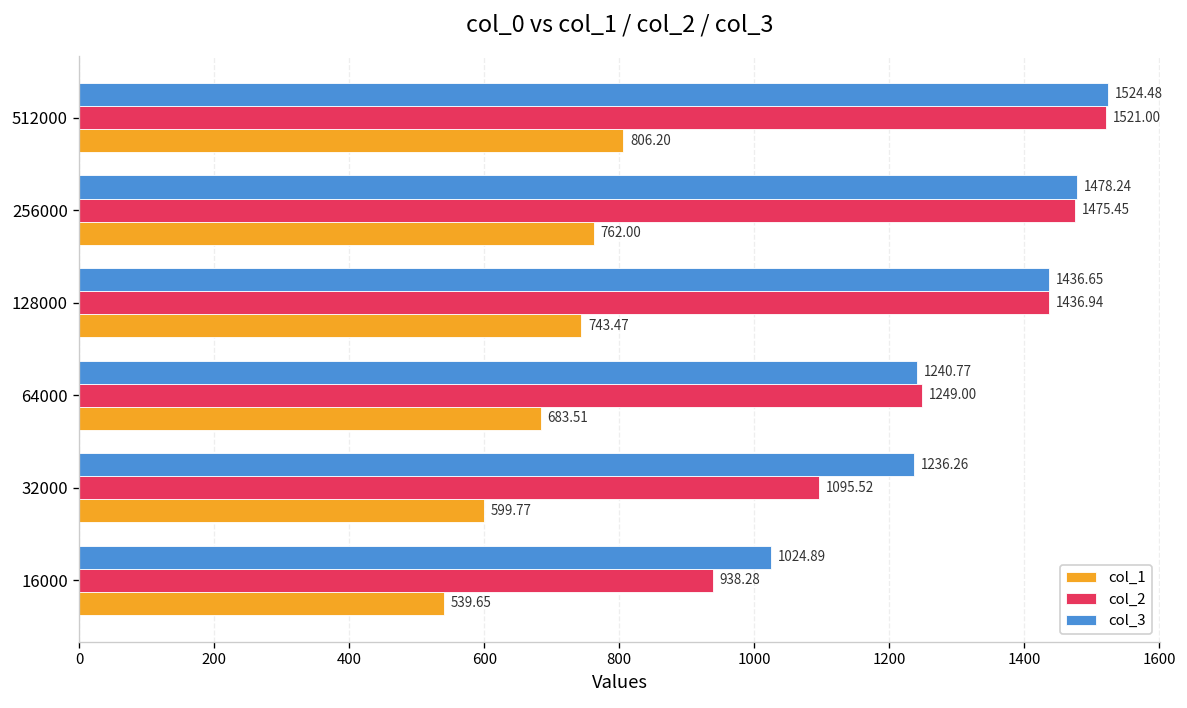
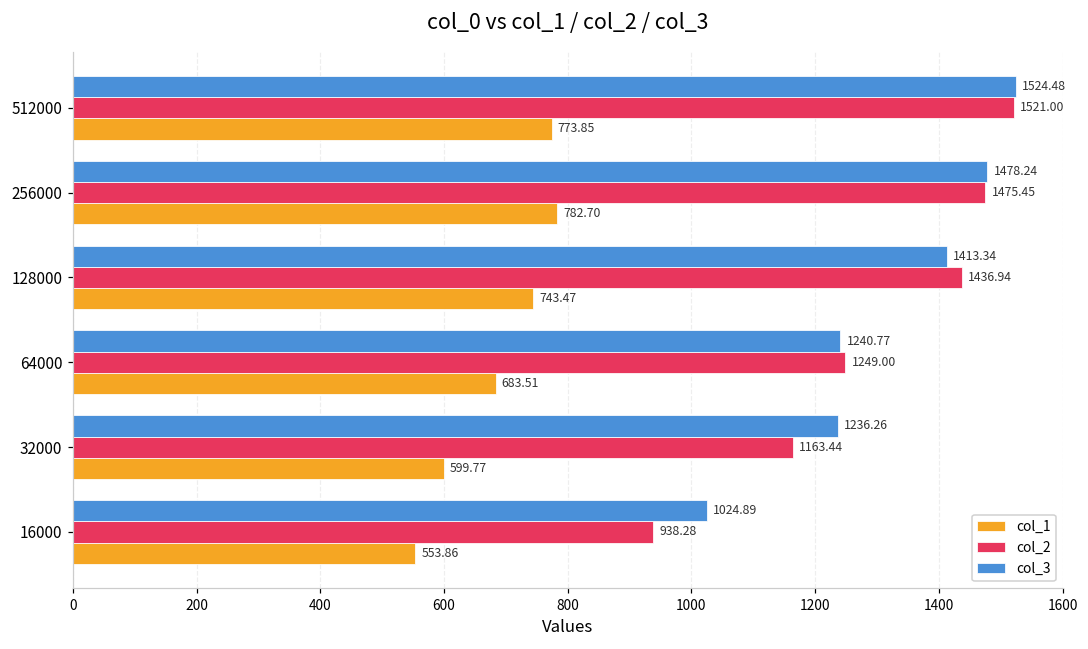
  {
    "col_1": {
-     "512000": 806.20,
-     "256000": 762.00,
+     "512000": 773.85,
+     "256000": 782.70,
      "128000": 743.47,
      "64000": 683.51,
      "32000": 599.77,
-     "16000": 539.65
+     "16000": 553.86
    },
    "col_2": {
      "512000": 1521.00,
      "256000": 1475.45,
      "128000": 1436.94,
      "64000": 1249.00,
-     "32000": 1095.52,
+     "32000": 1163.44,
      "16000": 938.28
    },
    "col_3": {
      "512000": 1524.48,
      "256000": 1478.24,
-     "128000": 1436.65,
+     "128000": 1413.34,
      "64000": 1240.77,
      "32000": 1236.26,
      "16000": 1024.89
    }
  }
